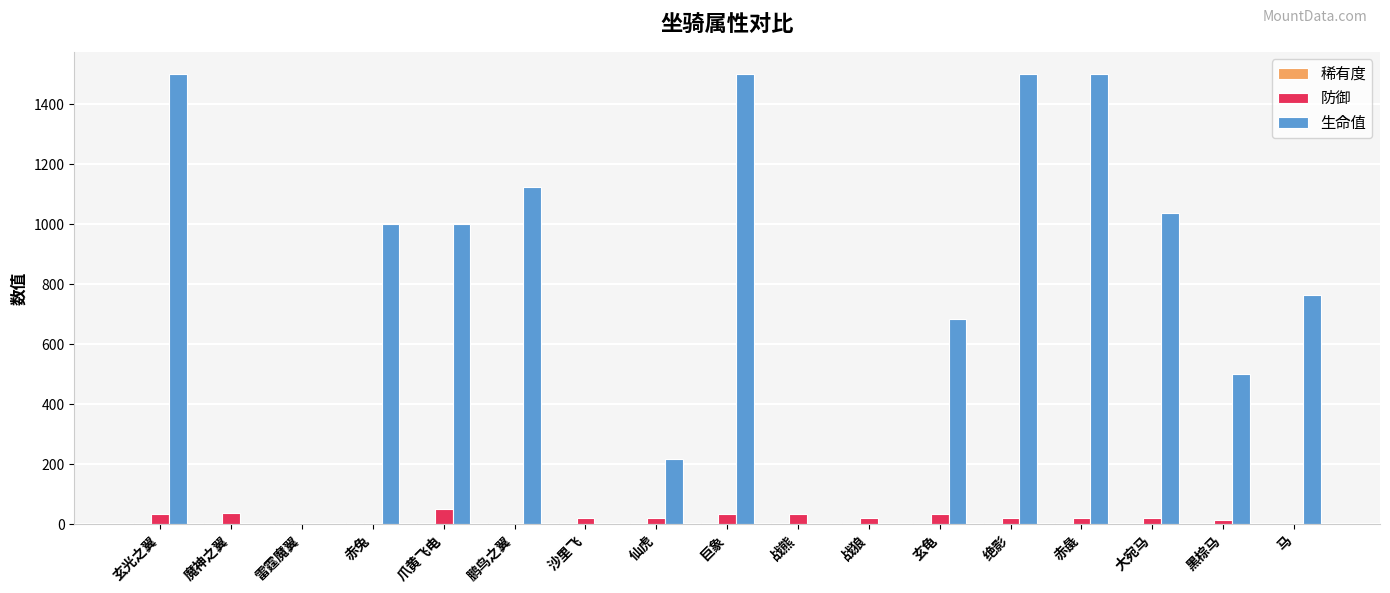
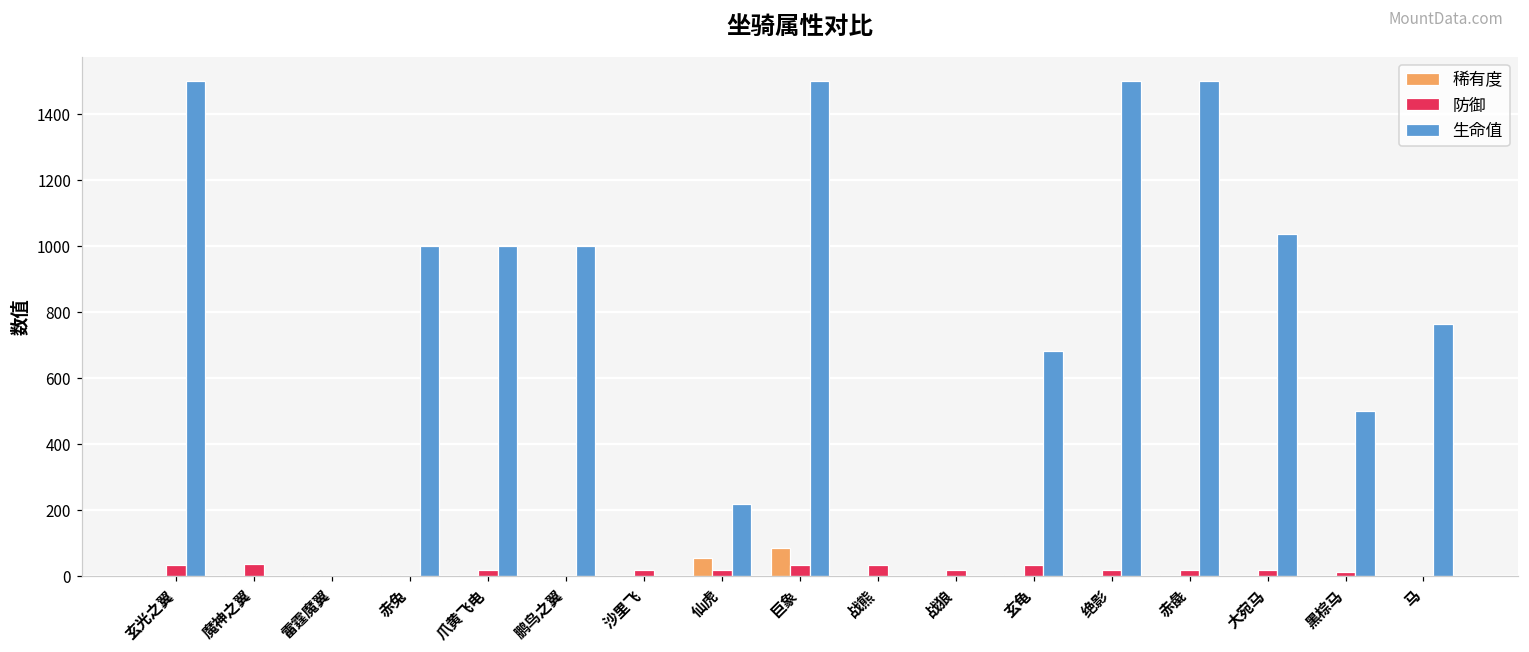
  {
    "稀有度": {
-     "仙虎": 0,
-     "巨象": 0,
+     "仙虎": 60,
+     "巨象": 90,
      "马": 0
    },
    "防御": {
      "玄光之翼": 40,
      "魔神之翼": 40,
      "雷霆魔翼": 0,
      "赤兔": 0,
-     "爪黄飞电": 50,
+     "爪黄飞电": 20,
      "鹏鸟之翼": 0,
      "沙里飞": 20,
      "仙虎": 20,
      "巨象": 30,
      "战熊": 30,
      "战狼": 20,
      "玄龟": 30,
      "绝影": 20,
      "赤彘": 20,
      "大宛马": 20,
      "黑棕马": 10
    },
    "生命值": {
      "玄光之翼": 1500,
      "魔神之翼": 0,
      "雷霆魔翼": 0,
      "赤兔": 1000,
      "爪黄飞电": 1000,
-     "鹏鸟之翼": 1130,
+     "鹏鸟之翼": 1000,
      "沙里飞": 0,
      "仙虎": 220,
      "巨象": 1500,
      "战熊": 0,
      "战狼": 0,
      "玄龟": 680,
      "绝影": 1500,
      "赤彘": 1500,
      "大宛马": 1040,
      "黑棕马": 500,
      "马": 760
    }
  }
